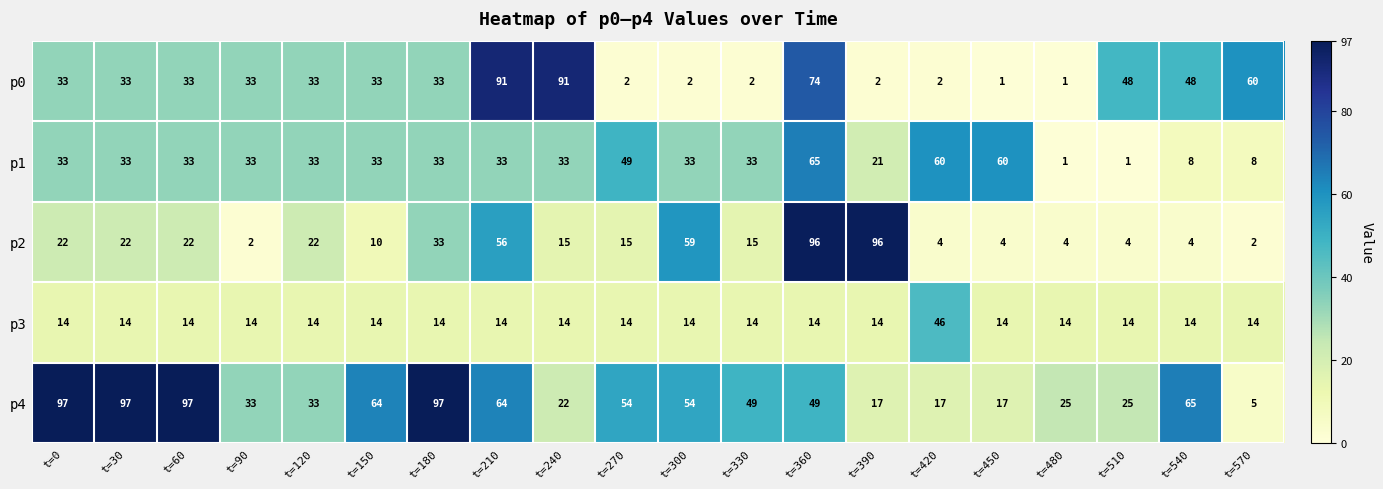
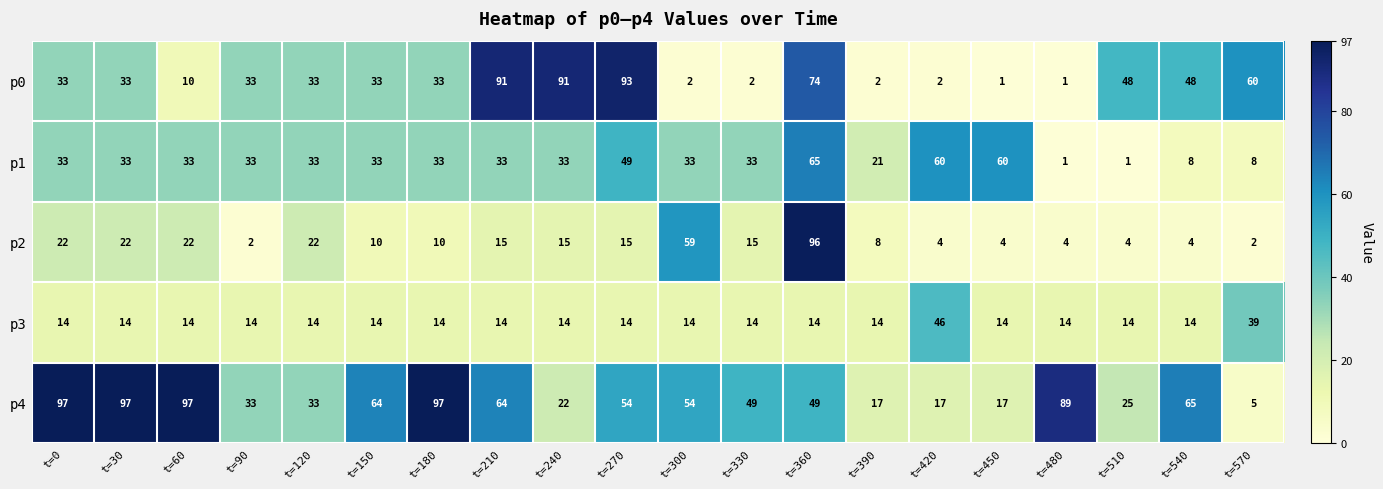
  {
    "p0": {
      "t=0": 33,
      "t=30": 33,
-     "t=60": 33,
+     "t=60": 10,
      "t=90": 33,
      "t=120": 33,
      "t=150": 33,
      "t=180": 33,
      "t=210": 91,
      "t=240": 91,
-     "t=270": 2,
+     "t=270": 93,
      "t=300": 2,
      "t=330": 2,
      "t=360": 74,
      "t=390": 2,
      "t=420": 2,
      "t=450": 1,
      "t=480": 1,
      "t=510": 48,
      "t=540": 48,
      "t=570": 60
    },
    "p1": {
      "t=0": 33,
      "t=30": 33,
      "t=60": 33,
      "t=90": 33,
      "t=120": 33,
      "t=150": 33,
      "t=180": 33,
      "t=210": 33,
      "t=240": 33,
      "t=270": 49,
      "t=300": 33,
      "t=330": 33,
      "t=360": 65,
      "t=390": 21,
      "t=420": 60,
      "t=450": 60,
      "t=480": 1,
      "t=510": 1,
      "t=540": 8,
      "t=570": 8
    },
    "p2": {
      "t=0": 22,
      "t=30": 22,
      "t=60": 22,
      "t=90": 2,
      "t=120": 22,
      "t=150": 10,
-     "t=180": 33,
-     "t=210": 56,
+     "t=180": 10,
+     "t=210": 15,
      "t=240": 15,
      "t=270": 15,
      "t=300": 59,
      "t=330": 15,
      "t=360": 96,
-     "t=390": 96,
+     "t=390": 8,
      "t=420": 4,
      "t=450": 4,
      "t=480": 4,
      "t=510": 4,
      "t=540": 4,
      "t=570": 2
    },
    "p3": {
      "t=0": 14,
      "t=30": 14,
      "t=60": 14,
      "t=90": 14,
      "t=120": 14,
      "t=150": 14,
      "t=180": 14,
      "t=210": 14,
      "t=240": 14,
      "t=270": 14,
      "t=300": 14,
      "t=330": 14,
      "t=360": 14,
      "t=390": 14,
      "t=420": 46,
      "t=450": 14,
      "t=480": 14,
      "t=510": 14,
      "t=540": 14,
-     "t=570": 14
+     "t=570": 39
    },
    "p4": {
      "t=0": 97,
      "t=30": 97,
      "t=60": 97,
      "t=90": 33,
      "t=120": 33,
      "t=150": 64,
      "t=180": 97,
      "t=210": 64,
      "t=240": 22,
      "t=270": 54,
      "t=300": 54,
      "t=330": 49,
      "t=360": 49,
      "t=390": 17,
      "t=420": 17,
      "t=450": 17,
-     "t=480": 25,
+     "t=480": 89,
      "t=510": 25,
      "t=540": 65,
      "t=570": 5
    }
  }
